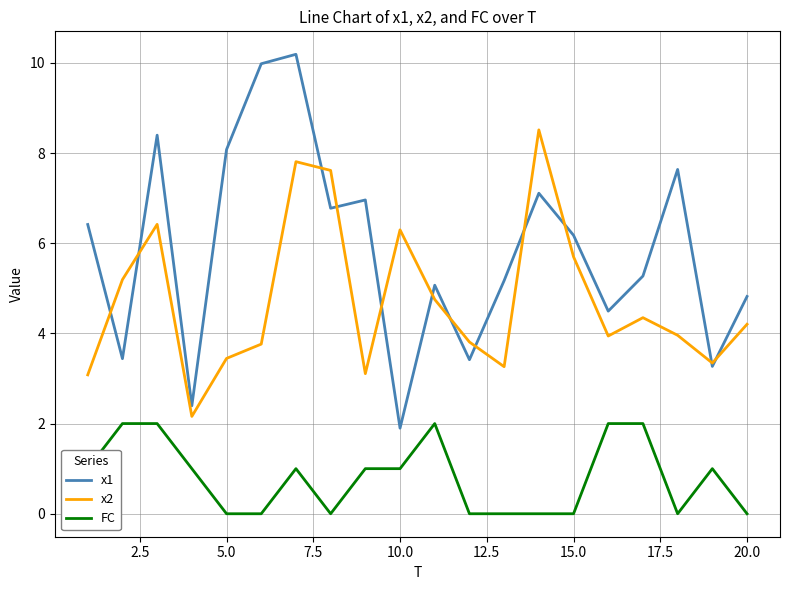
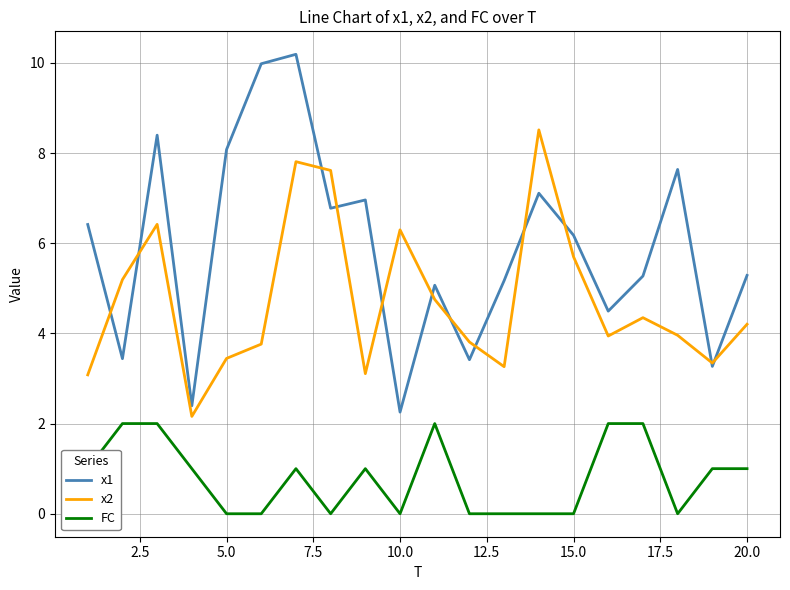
  {
    "x1": {
      "5.0": 8.1,
-     "10.0": 1.9,
+     "10.0": 2.3,
      "15.0": 6.2,
-     "20.0": 4.8
+     "20.0": 5.3
    },
    "x2": {
      "5.0": 3.4,
      "10.0": 6.3,
      "15.0": 5.7,
      "20.0": 4.2
    },
    "FC": {
      "5.0": 0,
-     "10.0": 1,
+     "10.0": 0,
      "15.0": 0,
-     "20.0": 0
+     "20.0": 1
    }
  }
